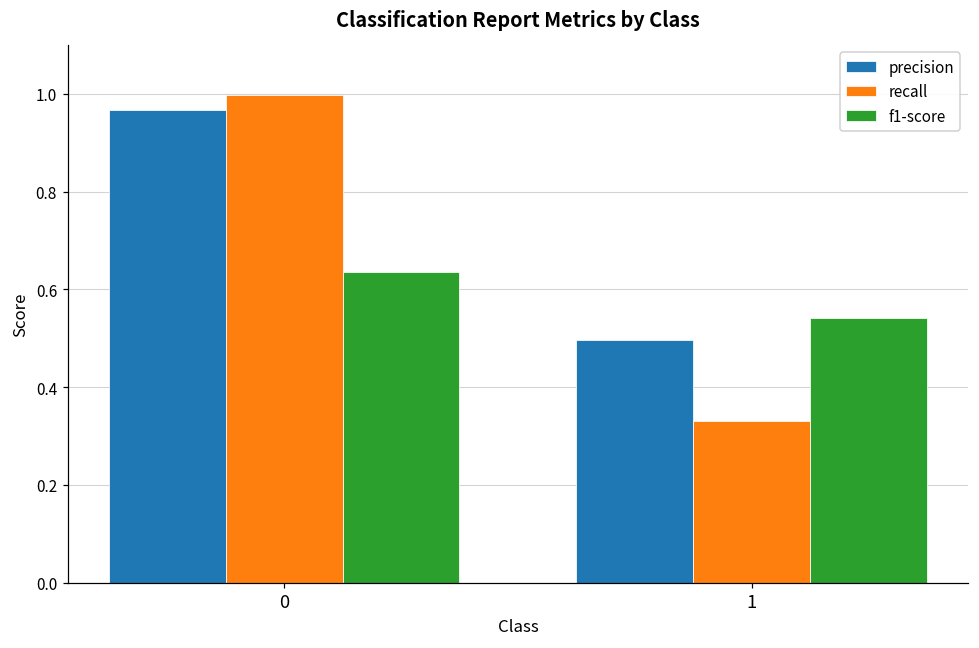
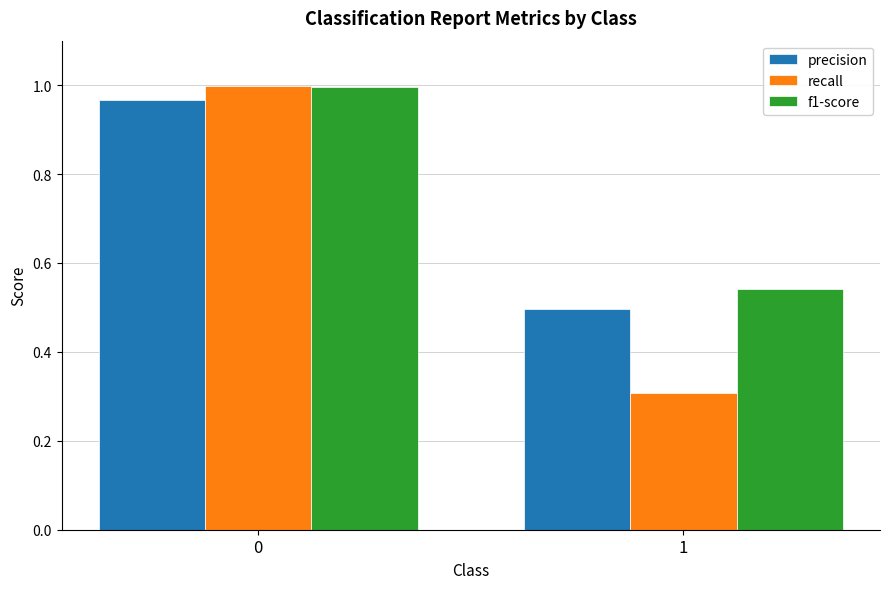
  {
    "precision": {
      "0": 0.97,
      "1": 0.50
    },
    "recall": {
      "0": 1.00,
-     "1": 0.33
+     "1": 0.31
    },
    "f1-score": {
-     "0": 0.64,
+     "0": 1.00,
      "1": 0.54
    }
  }
